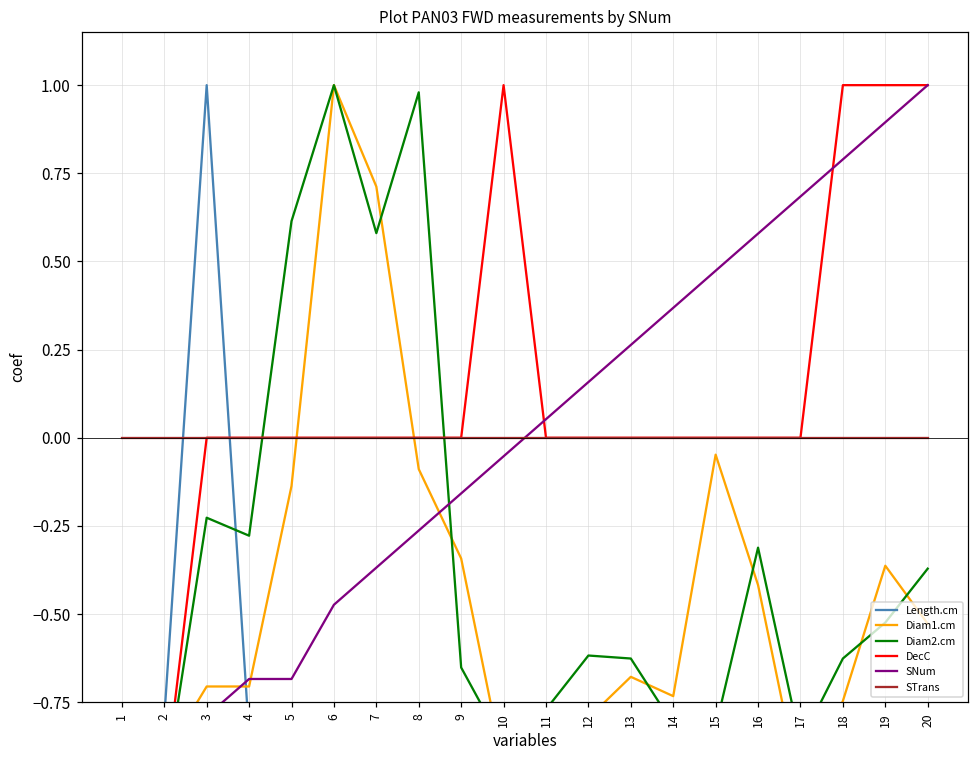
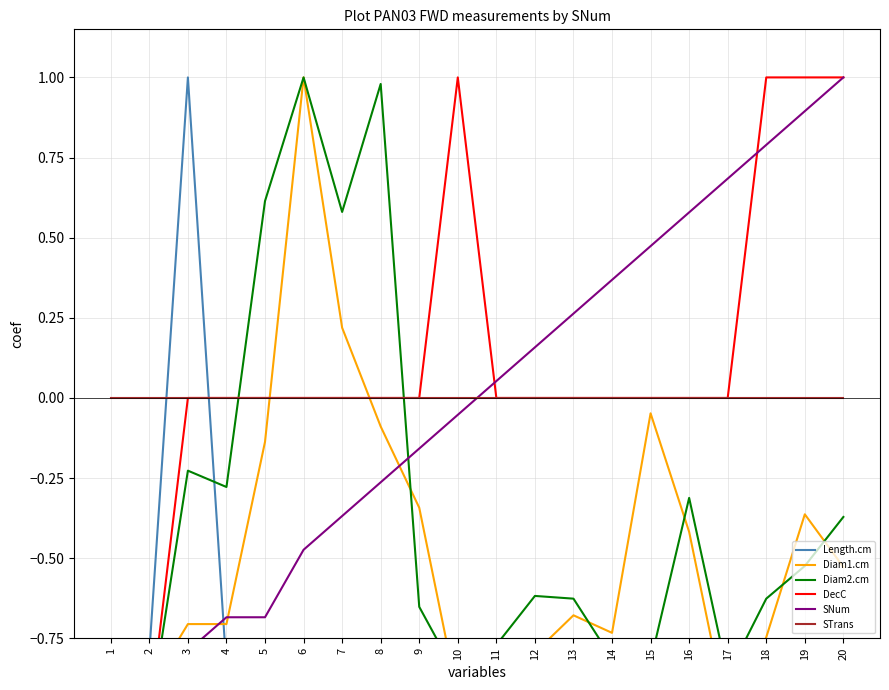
  {
    "Length.cm": {
      "3": 1.00
    },
    "Diam1.cm": {
      "3": -0.71,
      "4": -0.71,
      "5": -0.14,
-     "7": 0.71,
+     "7": 0.22,
      "8": -0.09,
      "9": -0.34,
      "13": -0.68,
      "14": -0.73,
      "15": -0.05,
      "16": -0.42,
      "18": -0.75,
      "19": -0.36
    },
    "Diam2.cm": {
      "3": -0.23,
      "4": -0.28,
      "5": 0.61,
      "7": 0.58,
      "8": 0.98,
      "9": -0.65,
      "12": -0.62,
      "13": -0.63,
      "16": -0.31,
      "18": -0.63,
      "20": -0.37
    },
    "DecC": {
      "10": 1.00,
      "18": 1.00,
      "19": 1.00
    },
    "SNum": {
      "4": -0.68,
      "5": -0.68,
      "6": -0.47,
      "7": -0.37,
      "8": -0.26,
      "9": -0.16,
      "10": -0.05,
      "11": 0.05,
      "12": 0.16,
      "13": 0.26,
      "14": 0.37,
      "15": 0.47,
      "16": 0.58,
      "17": 0.68,
      "18": 0.79,
      "19": 0.89
    },
    "STrans": {
      "1": 0.00,
      "2": 0.00,
      "10": 0.00,
      "18": 0.00,
      "19": 0.00,
      "20": 0.00
    }
  }
